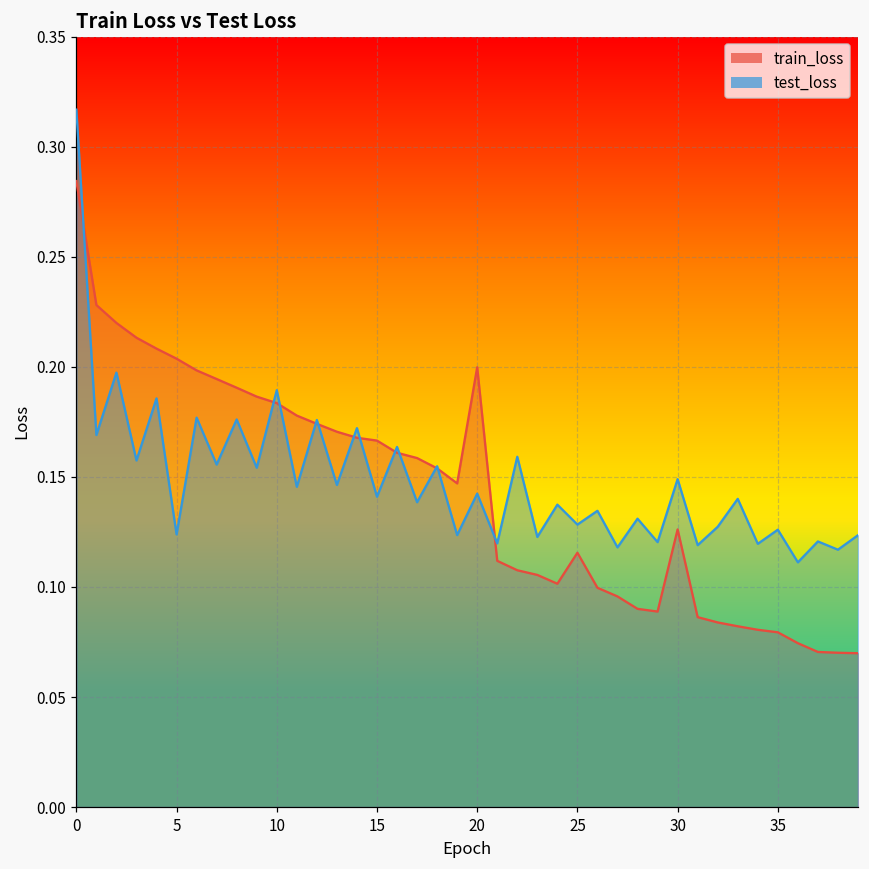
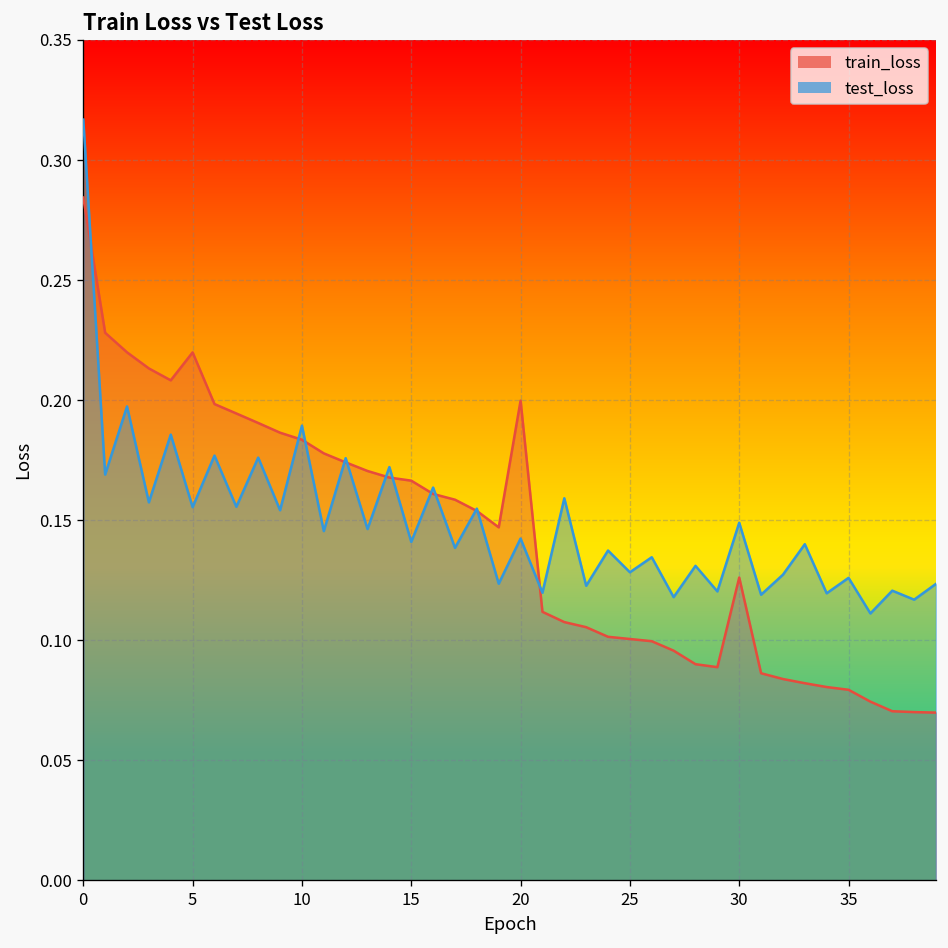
  {
    "train_loss": {
      "0": 0.284,
-     "5": 0.204,
+     "5": 0.220,
      "10": 0.184,
      "15": 0.166,
      "20": 0.200,
-     "25": 0.116,
+     "25": 0.101,
      "30": 0.126,
      "35": 0.079
    },
    "test_loss": {
      "0": 0.317,
-     "5": 0.124,
+     "5": 0.155,
      "10": 0.189,
      "15": 0.141,
      "20": 0.142,
      "25": 0.128,
      "30": 0.149,
      "35": 0.126
    }
  }
